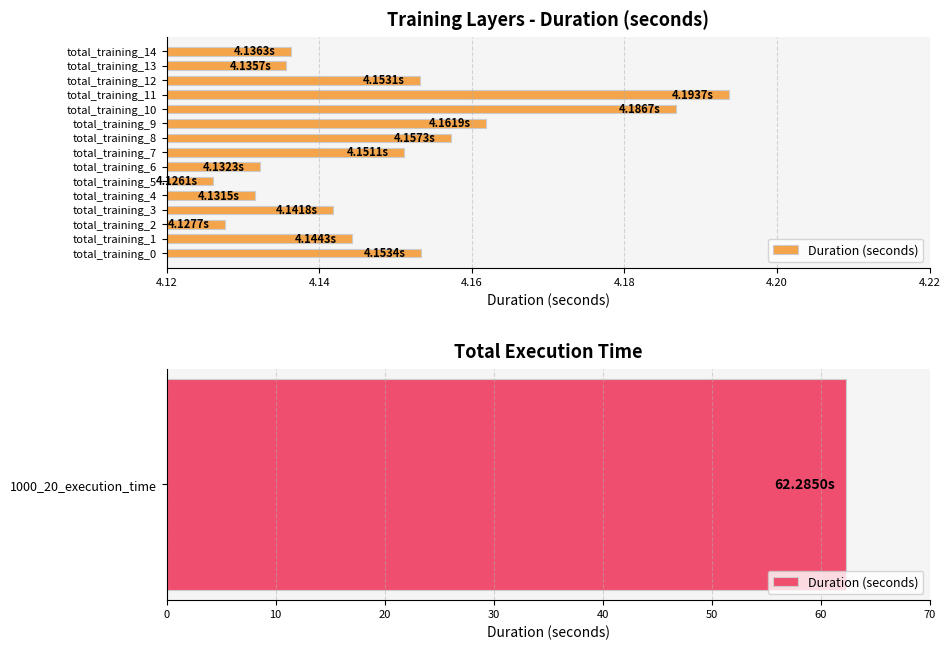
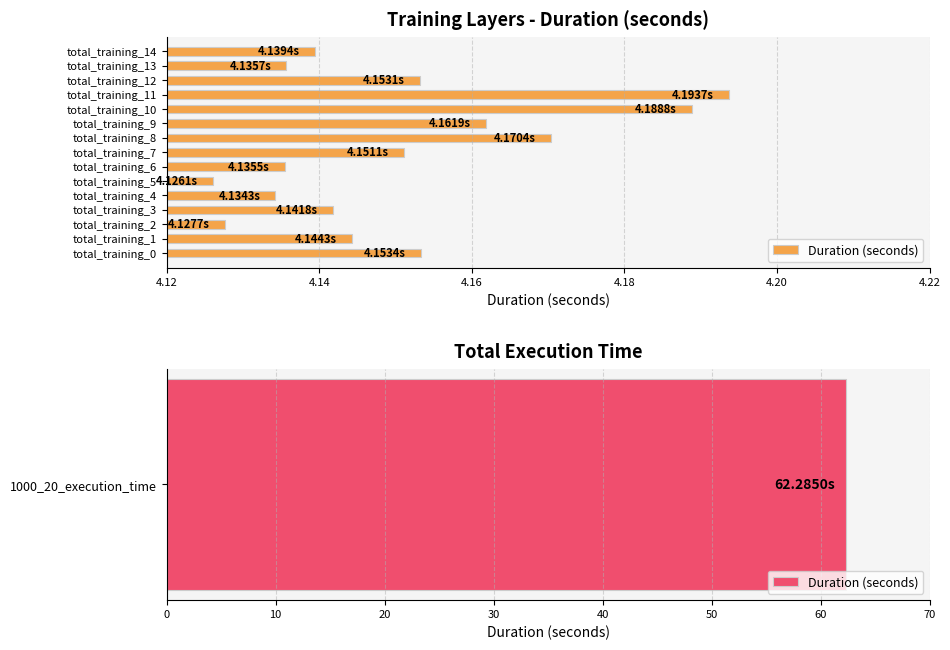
  {
    "Training Layers - Duration (seconds)": {
-     "total_training_14": "4.1363s",
+     "total_training_14": "4.1394s",
      "total_training_13": "4.1357s",
      "total_training_12": "4.1531s",
      "total_training_11": "4.1937s",
-     "total_training_10": "4.1867s",
+     "total_training_10": "4.1888s",
      "total_training_9": "4.1619s",
-     "total_training_8": "4.1573s",
+     "total_training_8": "4.1704s",
      "total_training_7": "4.1511s",
-     "total_training_6": "4.1323s",
+     "total_training_6": "4.1355s",
      "total_training_5": "4.1261s",
-     "total_training_4": "4.1315s",
+     "total_training_4": "4.1343s",
      "total_training_3": "4.1418s",
      "total_training_2": "4.1277s",
      "total_training_1": "4.1443s",
      "total_training_0": "4.1534s"
    },
    "Total Execution Time": {
      "1000_20_execution_time": "62.2850s"
    }
  }
